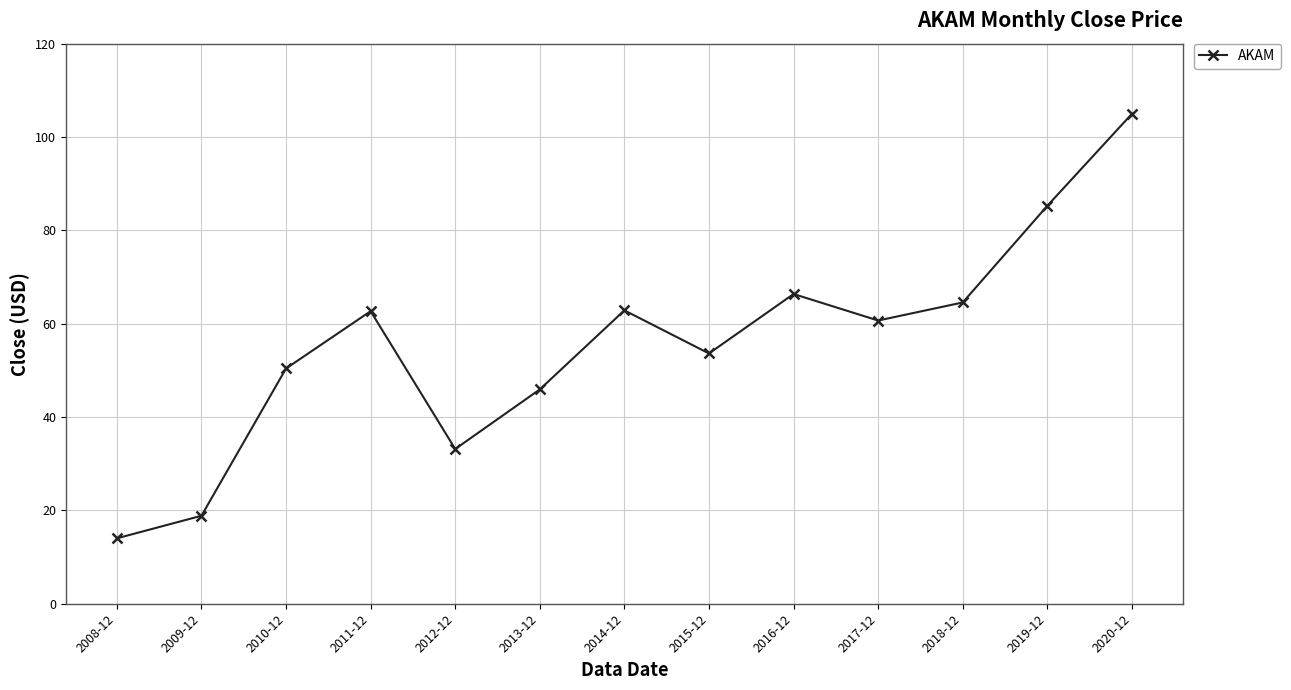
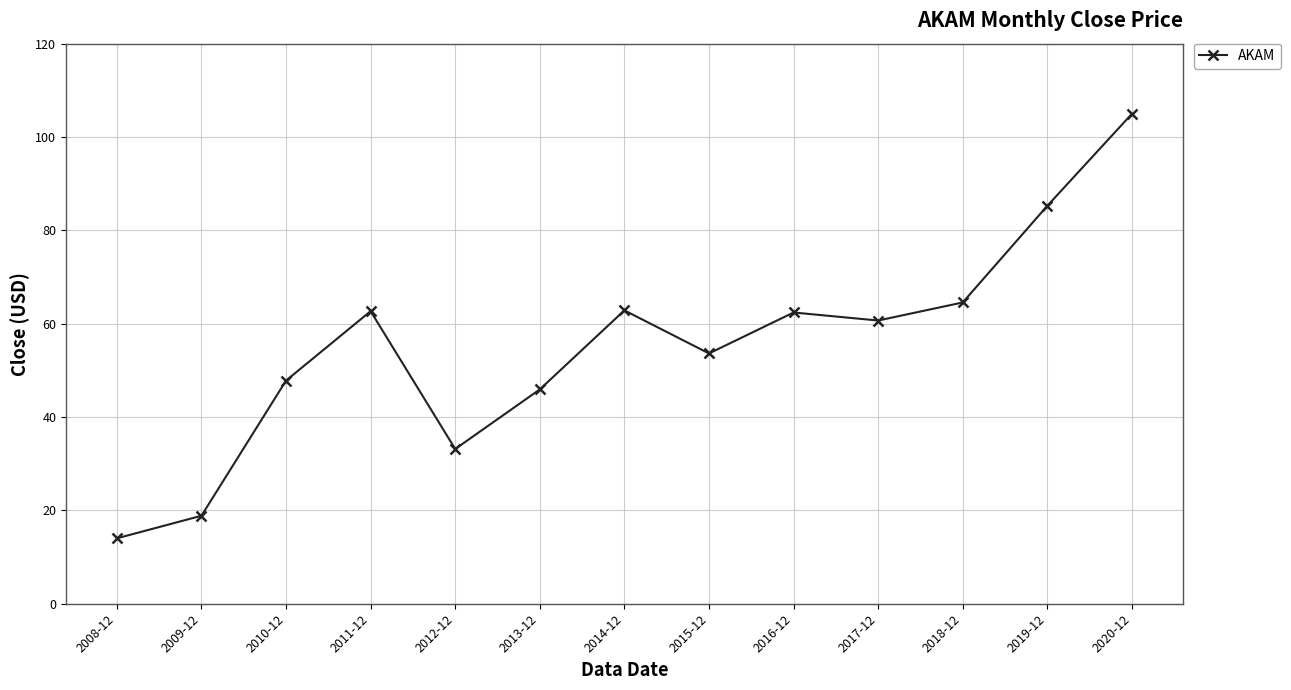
  {
    "2008-12": 14,
    "2009-12": 19,
-   "2010-12": 50,
+   "2010-12": 48,
    "2011-12": 63,
    "2012-12": 33,
    "2013-12": 46,
    "2014-12": 63,
    "2015-12": 54,
-   "2016-12": 66,
+   "2016-12": 62,
    "2017-12": 61,
    "2018-12": 65,
    "2019-12": 85,
    "2020-12": 105
  }
